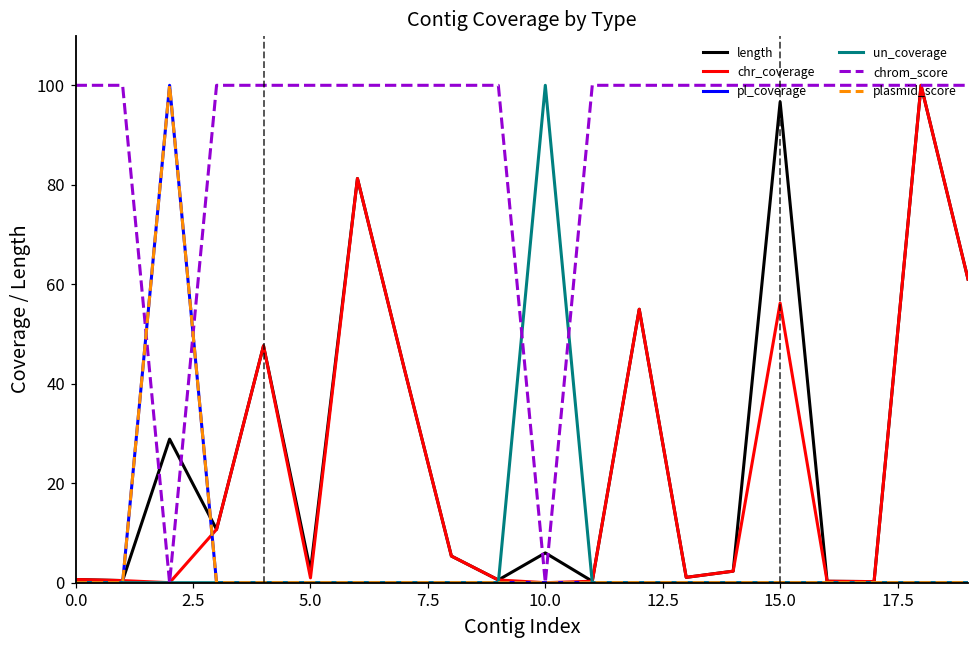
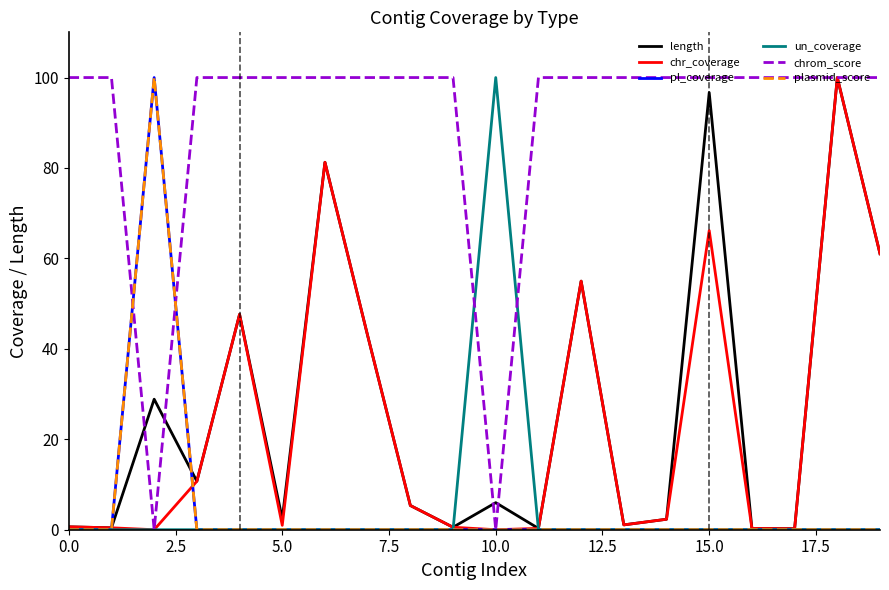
  {
    "length": {
      "5.0": 2,
      "10.0": 6,
      "15.0": 97
    },
    "chr_coverage": {
      "5.0": 1,
-     "15.0": 56
+     "15.0": 66
    },
    "un_coverage": {
      "10.0": 100
    },
    "chrom_score": {
      "0.0": 100,
      "5.0": 100,
      "15.0": 100
    }
  }
